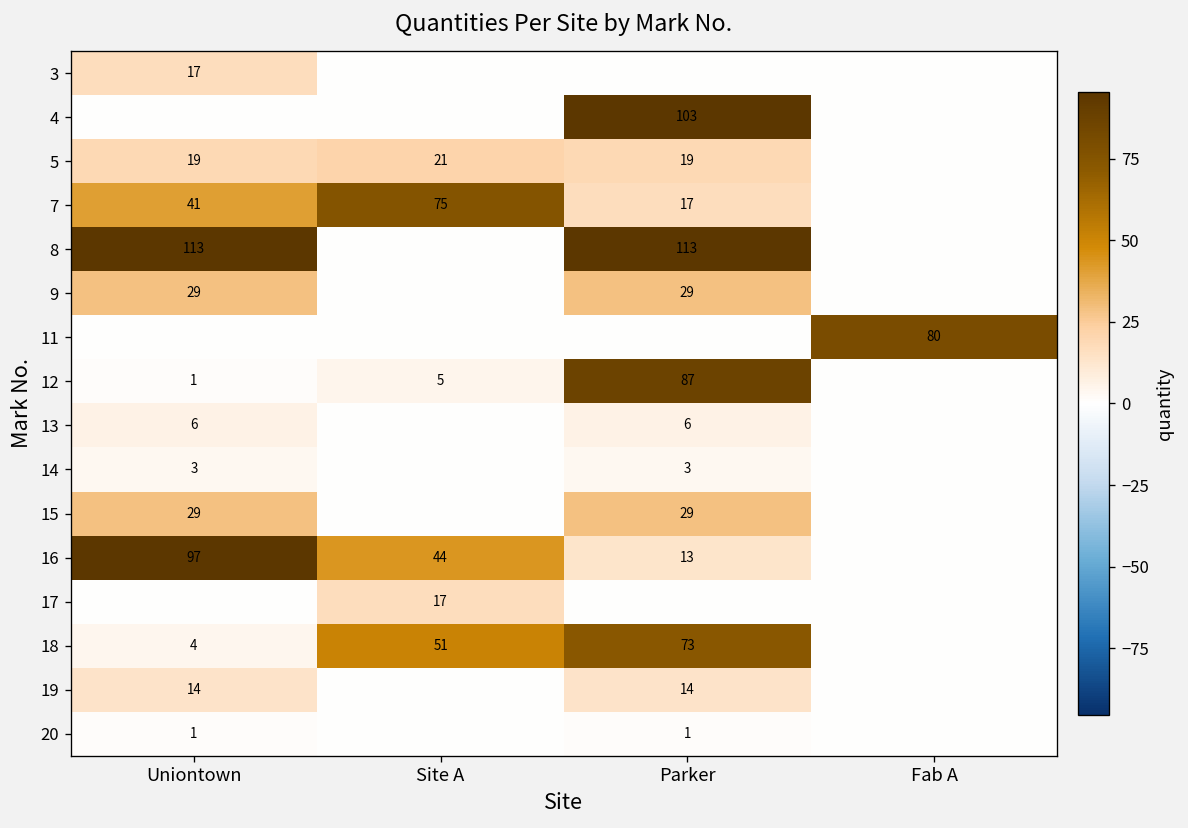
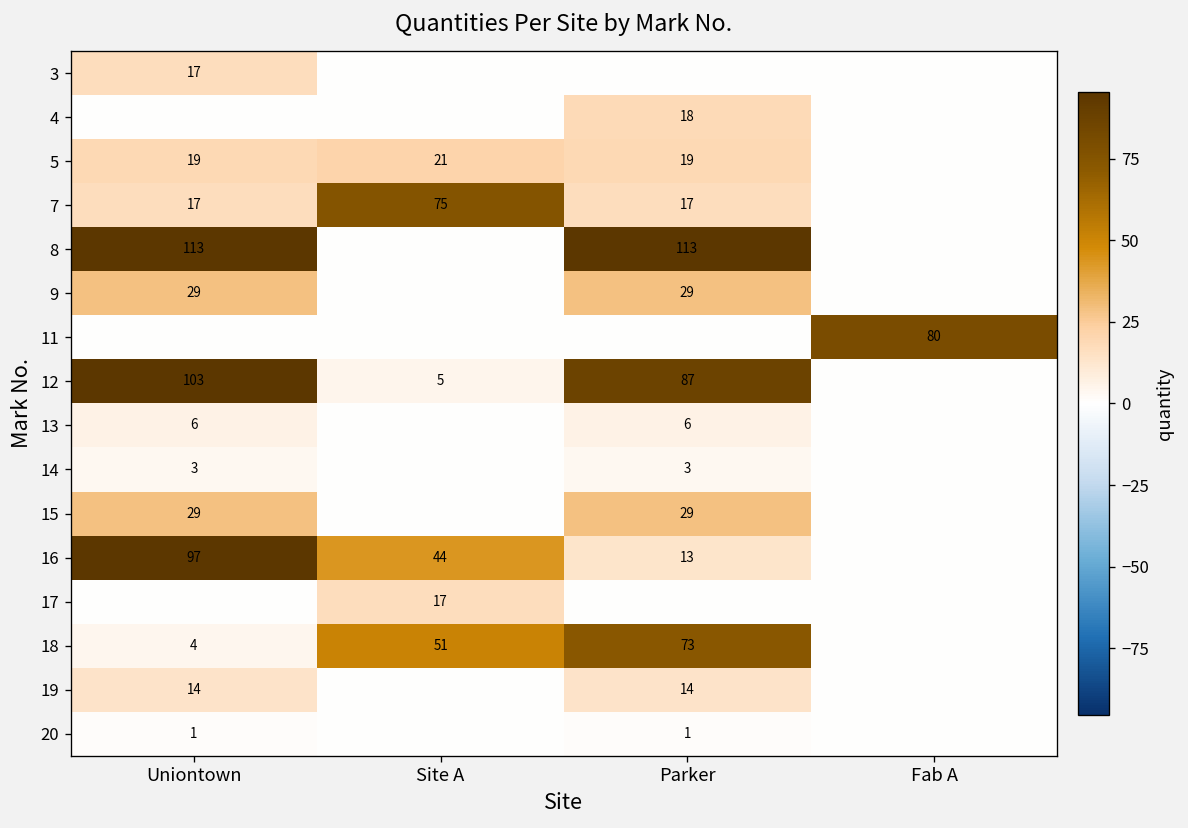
  {
    "3": {
      "Uniontown": 17
    },
    "4": {
-     "Parker": 103
+     "Parker": 18
    },
    "5": {
      "Uniontown": 19,
      "Site A": 21,
      "Parker": 19
    },
    "7": {
-     "Uniontown": 41,
+     "Uniontown": 17,
      "Site A": 75,
      "Parker": 17
    },
    "8": {
      "Uniontown": 113,
      "Parker": 113
    },
    "9": {
      "Uniontown": 29,
      "Parker": 29
    },
    "11": {
      "Fab A": 80
    },
    "12": {
-     "Uniontown": 1,
+     "Uniontown": 103,
      "Site A": 5,
      "Parker": 87
    },
    "13": {
      "Uniontown": 6,
      "Parker": 6
    },
    "14": {
      "Uniontown": 3,
      "Parker": 3
    },
    "15": {
      "Uniontown": 29,
      "Parker": 29
    },
    "16": {
      "Uniontown": 97,
      "Site A": 44,
      "Parker": 13
    },
    "17": {
      "Site A": 17
    },
    "18": {
      "Uniontown": 4,
      "Site A": 51,
      "Parker": 73
    },
    "19": {
      "Uniontown": 14,
      "Parker": 14
    },
    "20": {
      "Uniontown": 1,
      "Parker": 1
    }
  }
